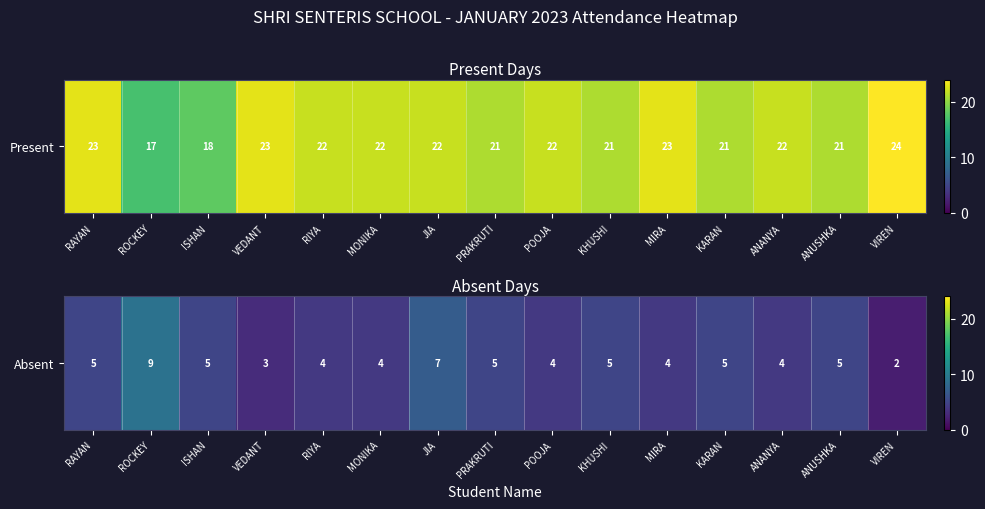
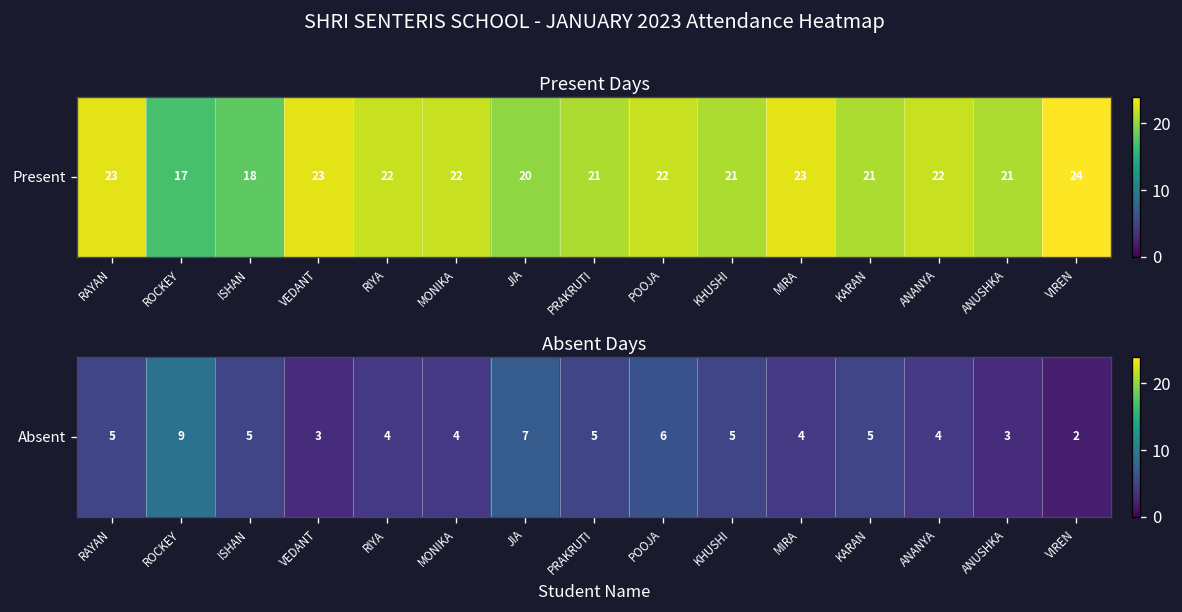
  {
    "Present Days": {
      "Present": {
        "RAYAN": 23,
        "ROCKEY": 17,
        "ISHAN": 18,
        "VEDANT": 23,
        "RIYA": 22,
        "MONIKA": 22,
-       "JIA": 22,
+       "JIA": 20,
        "PRAKRUTI": 21,
        "POOJA": 22,
        "KHUSHI": 21,
        "MIRA": 23,
        "KARAN": 21,
        "ANANYA": 22,
        "ANUSHKA": 21,
        "VIREN": 24
      }
    },
    "Absent Days": {
      "Absent": {
        "RAYAN": 5,
        "ROCKEY": 9,
        "ISHAN": 5,
        "VEDANT": 3,
        "RIYA": 4,
        "MONIKA": 4,
        "JIA": 7,
        "PRAKRUTI": 5,
-       "POOJA": 4,
+       "POOJA": 6,
        "KHUSHI": 5,
        "MIRA": 4,
        "KARAN": 5,
        "ANANYA": 4,
-       "ANUSHKA": 5,
+       "ANUSHKA": 3,
        "VIREN": 2
      }
    }
  }
